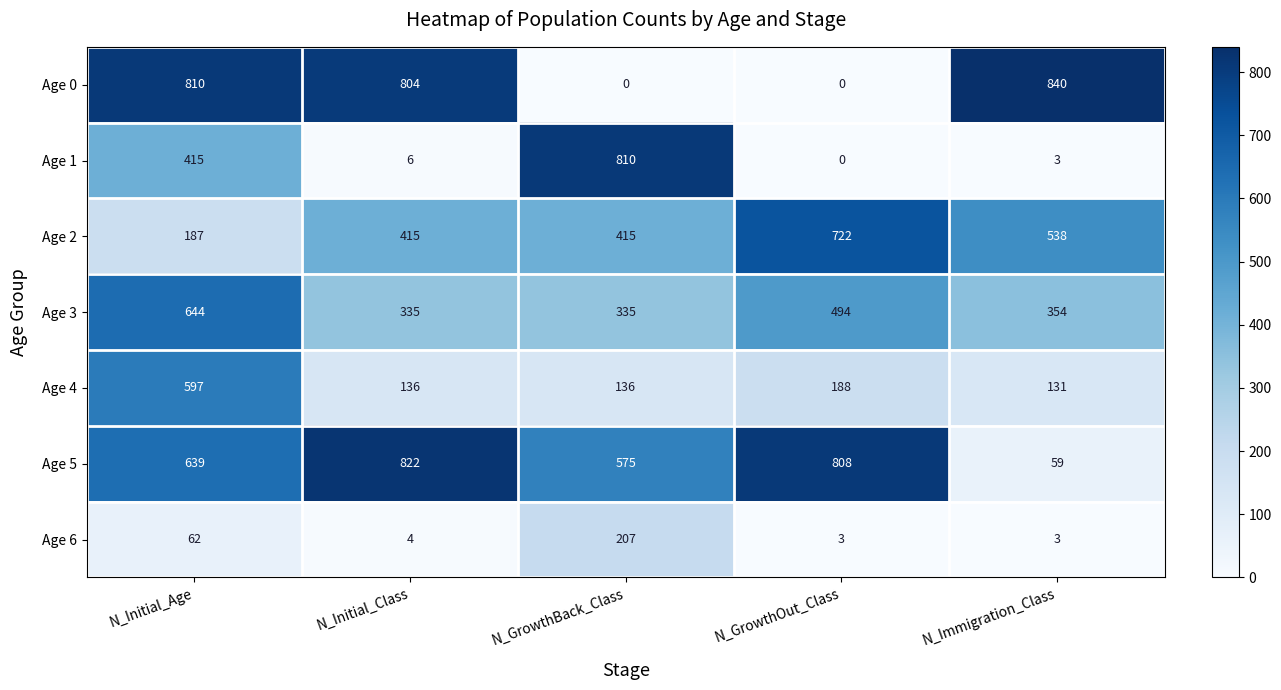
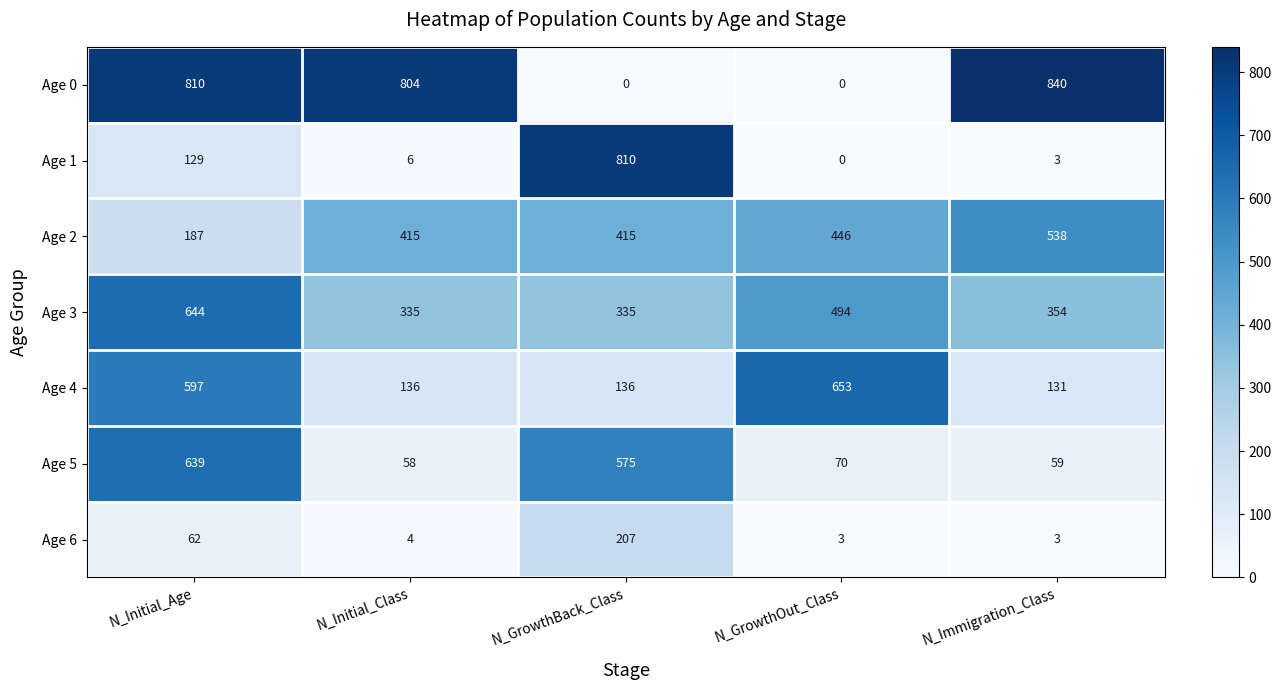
  {
    "Age 0": {
      "N_Initial_Age": 810,
      "N_Initial_Class": 804,
      "N_GrowthBack_Class": 0,
      "N_GrowthOut_Class": 0,
      "N_Immigration_Class": 840
    },
    "Age 1": {
-     "N_Initial_Age": 415,
+     "N_Initial_Age": 129,
      "N_Initial_Class": 6,
      "N_GrowthBack_Class": 810,
      "N_GrowthOut_Class": 0,
      "N_Immigration_Class": 3
    },
    "Age 2": {
      "N_Initial_Age": 187,
      "N_Initial_Class": 415,
      "N_GrowthBack_Class": 415,
-     "N_GrowthOut_Class": 722,
+     "N_GrowthOut_Class": 446,
      "N_Immigration_Class": 538
    },
    "Age 3": {
      "N_Initial_Age": 644,
      "N_Initial_Class": 335,
      "N_GrowthBack_Class": 335,
      "N_GrowthOut_Class": 494,
      "N_Immigration_Class": 354
    },
    "Age 4": {
      "N_Initial_Age": 597,
      "N_Initial_Class": 136,
      "N_GrowthBack_Class": 136,
-     "N_GrowthOut_Class": 188,
+     "N_GrowthOut_Class": 653,
      "N_Immigration_Class": 131
    },
    "Age 5": {
      "N_Initial_Age": 639,
-     "N_Initial_Class": 822,
+     "N_Initial_Class": 58,
      "N_GrowthBack_Class": 575,
-     "N_GrowthOut_Class": 808,
+     "N_GrowthOut_Class": 70,
      "N_Immigration_Class": 59
    },
    "Age 6": {
      "N_Initial_Age": 62,
      "N_Initial_Class": 4,
      "N_GrowthBack_Class": 207,
      "N_GrowthOut_Class": 3,
      "N_Immigration_Class": 3
    }
  }
